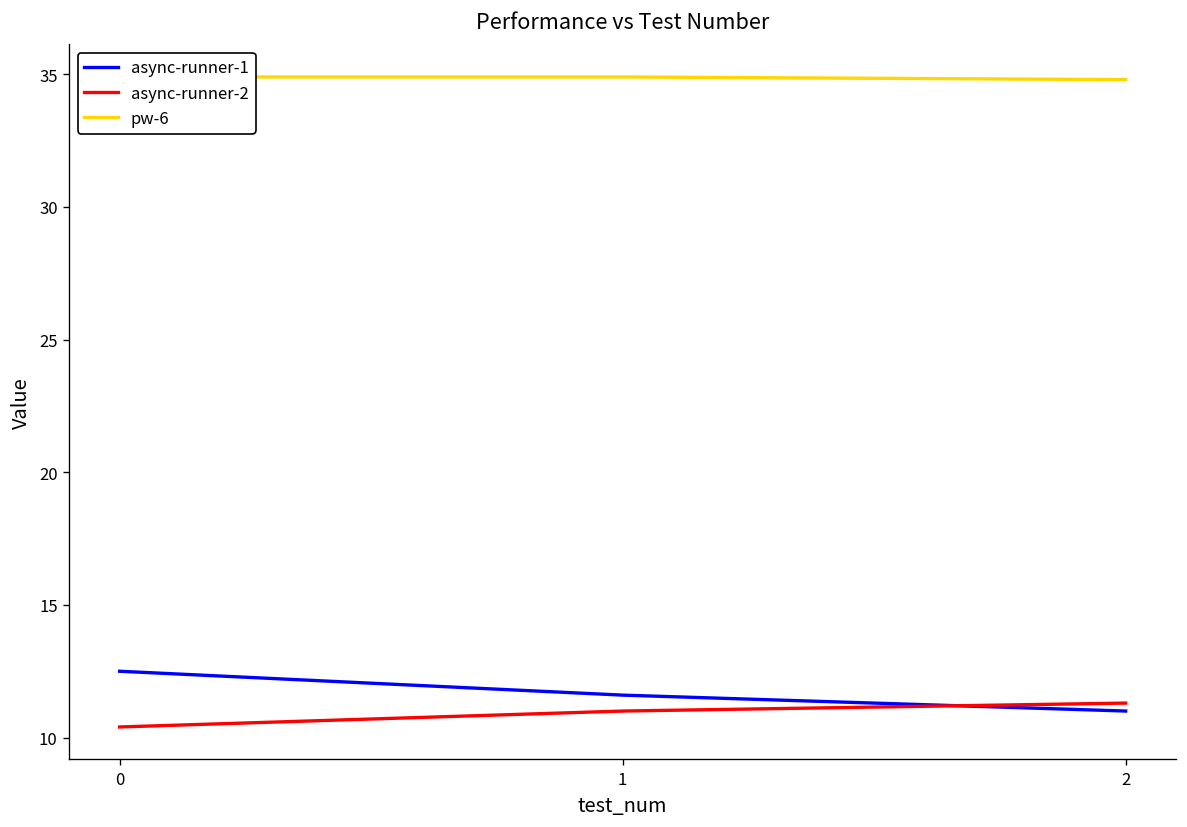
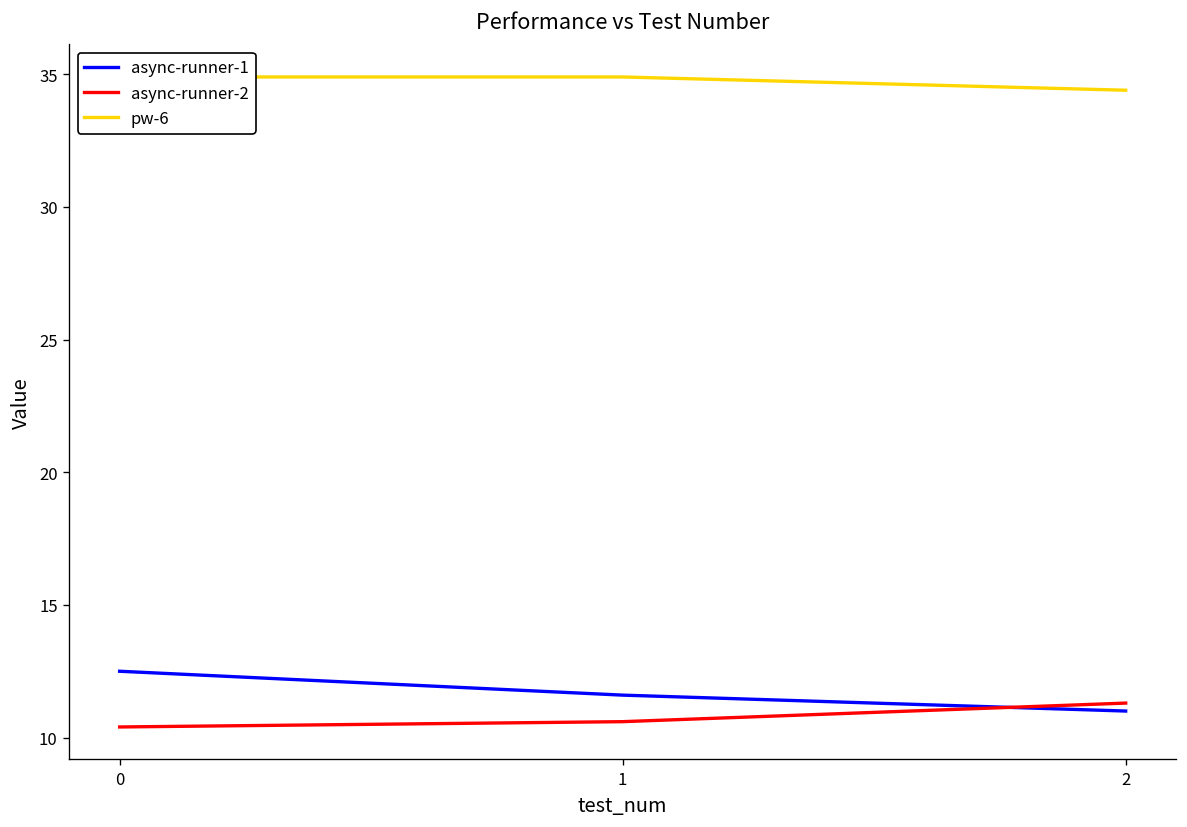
  {
    "async-runner-1": {
      "0": 12.5,
      "1": 11.6,
      "2": 11.0
    },
    "async-runner-2": {
      "0": 10.4,
-     "1": 11.0,
+     "1": 10.6,
      "2": 11.3
    },
    "pw-6": {
      "1": 34.9,
-     "2": 34.8
+     "2": 34.4
    }
  }
